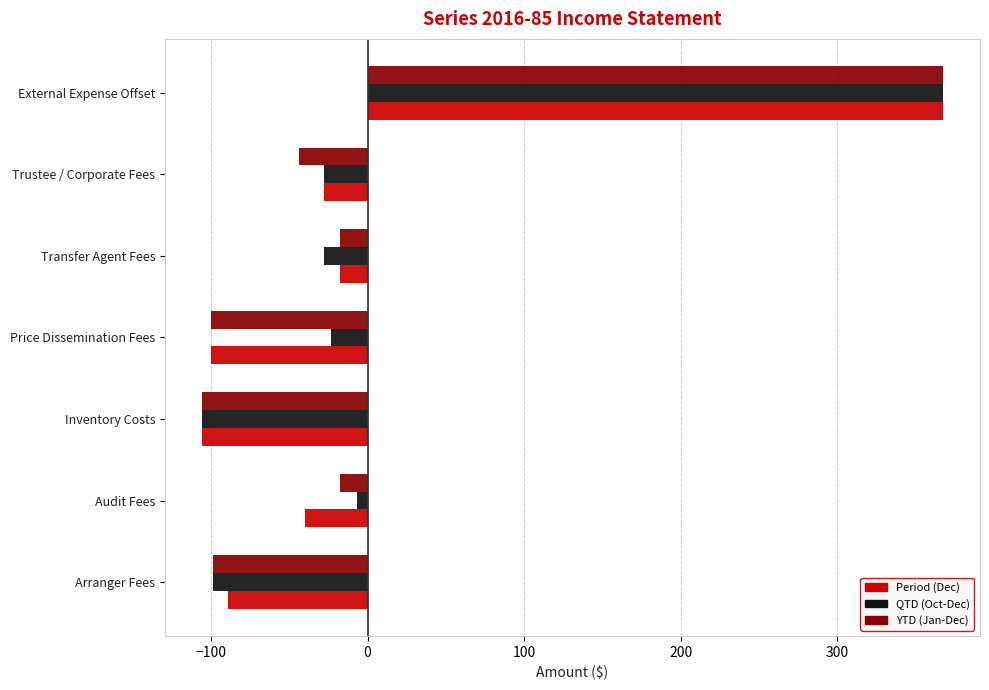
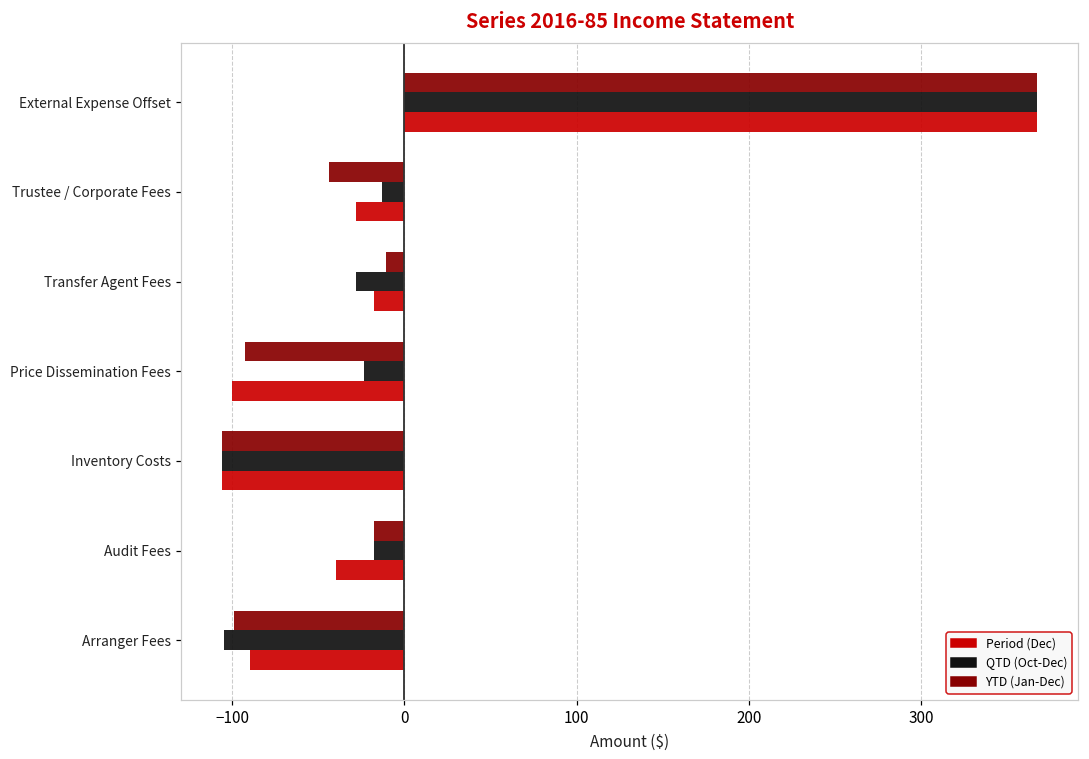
  {
    "Period (Dec)": {
      "External Expense Offset": 367,
      "Trustee / Corporate Fees": -28,
      "Transfer Agent Fees": -18,
      "Price Dissemination Fees": -100,
      "Inventory Costs": -106,
      "Audit Fees": -40,
      "Arranger Fees": -89
    },
    "QTD (Oct-Dec)": {
      "External Expense Offset": 367,
-     "Trustee / Corporate Fees": -28,
+     "Trustee / Corporate Fees": -13,
      "Transfer Agent Fees": -28,
      "Price Dissemination Fees": -23,
      "Inventory Costs": -106,
-     "Audit Fees": -7,
-     "Arranger Fees": -99
+     "Audit Fees": -18,
+     "Arranger Fees": -104
    },
    "YTD (Jan-Dec)": {
      "External Expense Offset": 367,
      "Trustee / Corporate Fees": -44,
-     "Transfer Agent Fees": -18,
-     "Price Dissemination Fees": -100,
+     "Transfer Agent Fees": -10,
+     "Price Dissemination Fees": -93,
      "Inventory Costs": -106,
      "Audit Fees": -18,
      "Arranger Fees": -99
    }
  }
